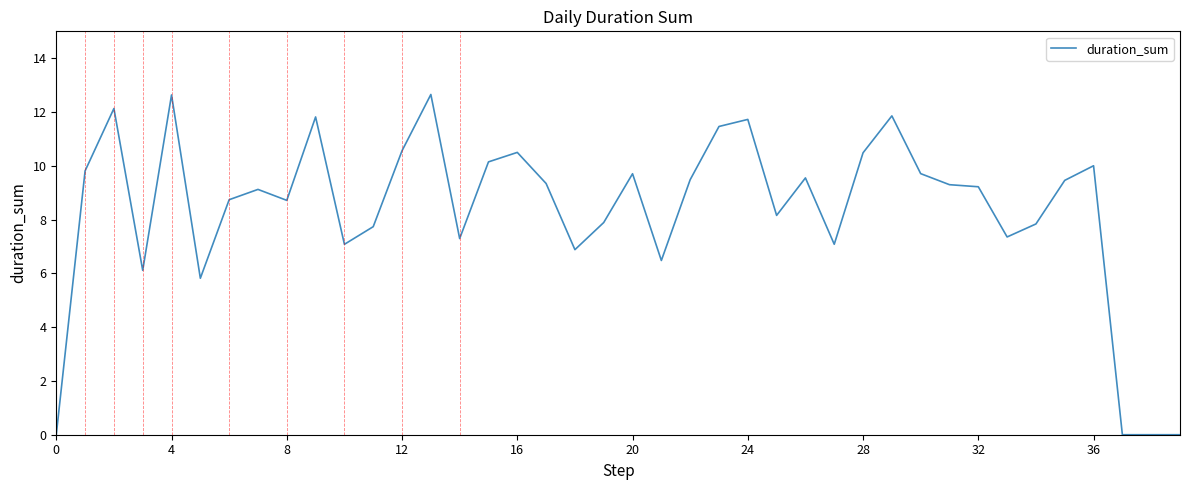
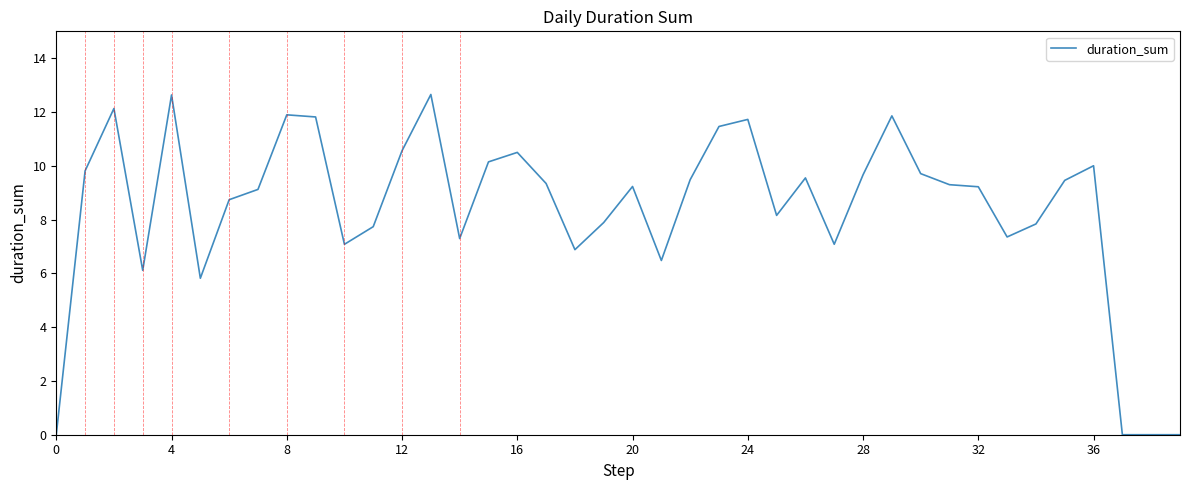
  {
    "0": 0.0,
    "4": 12.6,
-   "8": 8.7,
+   "8": 11.9,
    "12": 10.6,
    "16": 10.5,
-   "20": 9.7,
+   "20": 9.2,
    "24": 11.7,
-   "28": 10.5,
+   "28": 9.7,
    "32": 9.2,
    "36": 10.0
  }
